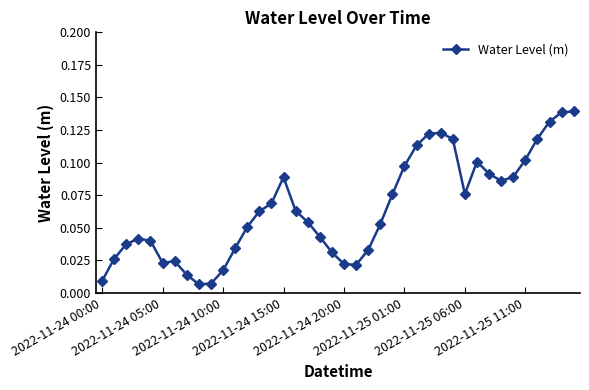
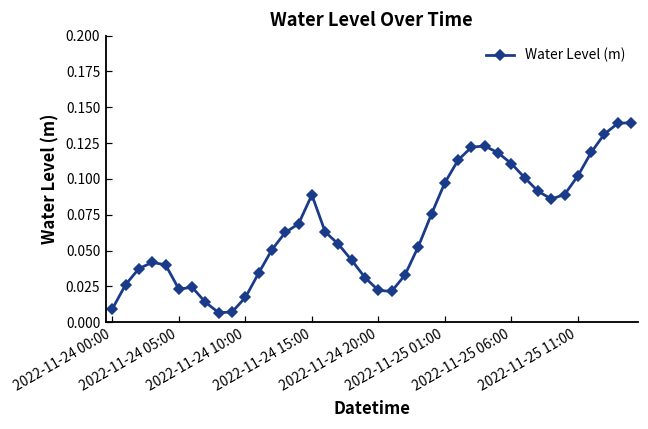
  {
    "2022-11-24 00:00": 0.009,
    "2022-11-24 05:00": 0.023,
    "2022-11-24 10:00": 0.017,
    "2022-11-24 15:00": 0.089,
    "2022-11-24 20:00": 0.022,
    "2022-11-25 01:00": 0.097,
-   "2022-11-25 06:00": 0.076,
+   "2022-11-25 06:00": 0.111,
    "2022-11-25 11:00": 0.102
  }
